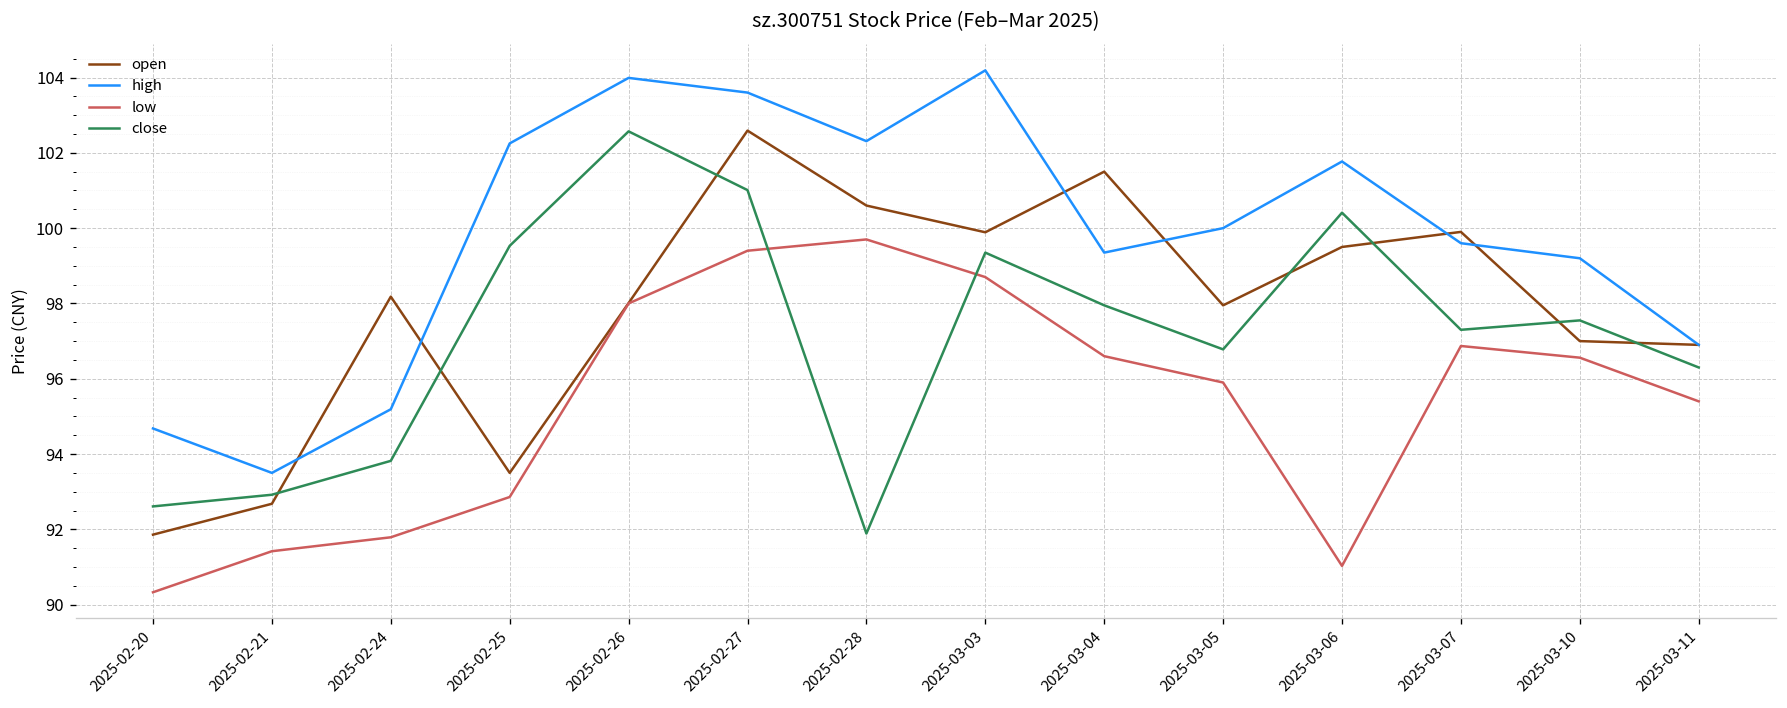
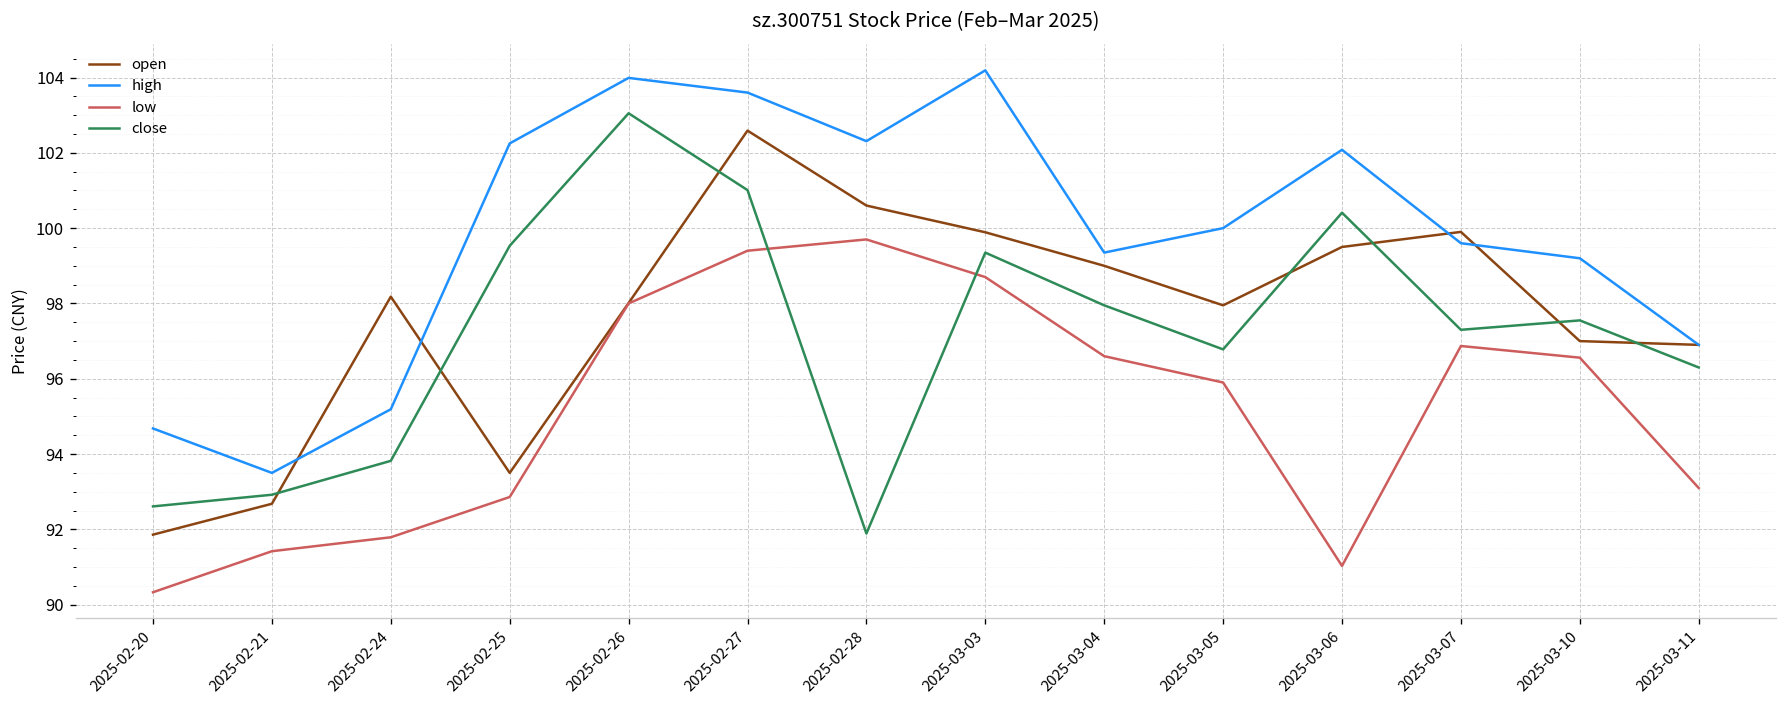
  {
    "open": {
      "2025-02-20": 91.9,
      "2025-02-21": 92.7,
      "2025-02-24": 98.2,
      "2025-02-25": 93.5,
      "2025-02-27": 102.6,
      "2025-02-28": 100.6,
      "2025-03-03": 99.9,
-     "2025-03-04": 101.5,
+     "2025-03-04": 99.0,
      "2025-03-05": 98.0,
      "2025-03-06": 99.5,
      "2025-03-07": 99.9,
      "2025-03-10": 97.0
    },
    "high": {
      "2025-02-20": 94.7,
      "2025-02-21": 93.5,
      "2025-02-24": 95.2,
      "2025-02-25": 102.3,
      "2025-02-26": 104.0,
      "2025-02-27": 103.6,
      "2025-02-28": 102.3,
      "2025-03-03": 104.2,
      "2025-03-04": 99.4,
      "2025-03-05": 100.0,
-     "2025-03-06": 101.8,
+     "2025-03-06": 102.1,
      "2025-03-07": 99.6,
      "2025-03-10": 99.2
    },
    "low": {
      "2025-02-20": 90.3,
      "2025-02-21": 91.4,
      "2025-02-24": 91.8,
      "2025-02-25": 92.9,
      "2025-02-27": 99.4,
      "2025-02-28": 99.7,
      "2025-03-03": 98.7,
      "2025-03-04": 96.6,
      "2025-03-05": 95.9,
      "2025-03-06": 91.0,
      "2025-03-07": 96.9,
      "2025-03-10": 96.6,
-     "2025-03-11": 95.4
+     "2025-03-11": 93.1
    },
    "close": {
      "2025-02-20": 92.6,
      "2025-02-21": 92.9,
      "2025-02-24": 93.8,
      "2025-02-25": 99.5,
-     "2025-02-26": 102.6,
+     "2025-02-26": 103.1,
      "2025-02-27": 101.0,
      "2025-02-28": 91.9,
      "2025-03-03": 99.4,
      "2025-03-04": 98.0,
      "2025-03-05": 96.8,
      "2025-03-06": 100.4,
      "2025-03-07": 97.3,
      "2025-03-10": 97.6,
      "2025-03-11": 96.3
    }
  }
